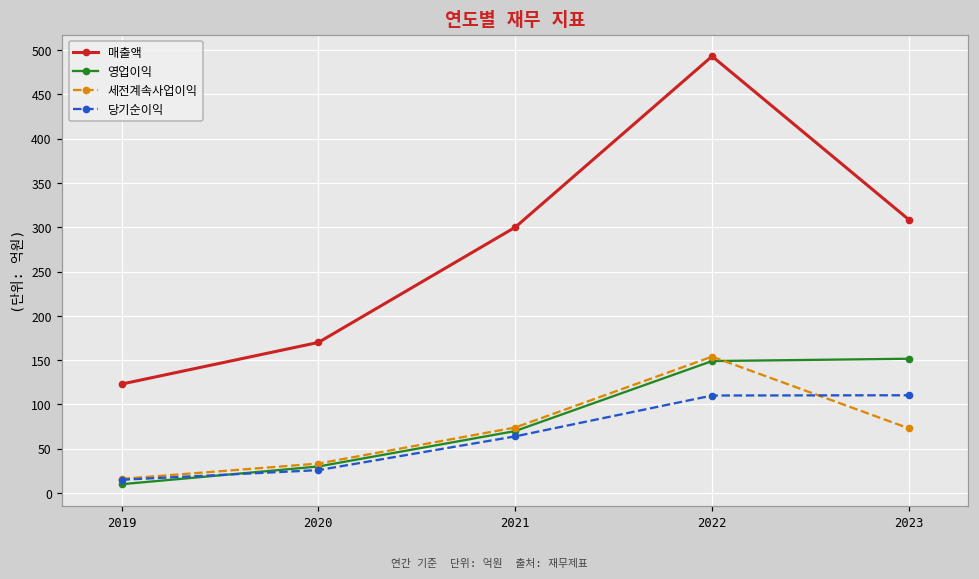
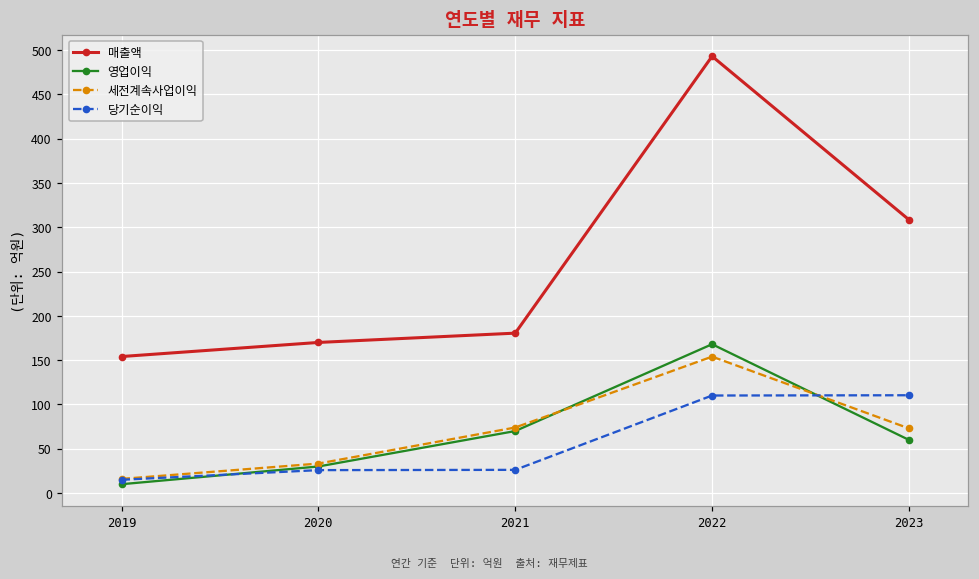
  {
    "매출액": {
-     "2019": 120,
+     "2019": 150,
      "2020": 170,
-     "2021": 300,
+     "2021": 180,
      "2022": 490,
      "2023": 310
    },
    "영업이익": {
      "2019": 10,
      "2020": 30,
      "2021": 70,
-     "2022": 150,
-     "2023": 150
+     "2022": 170,
+     "2023": 60
    },
    "세전계속사업이익": {
      "2020": 30,
      "2021": 70,
      "2022": 150,
      "2023": 70
    },
    "당기순이익": {
      "2020": 30,
-     "2021": 60,
+     "2021": 30,
      "2022": 110,
      "2023": 110
    }
  }
